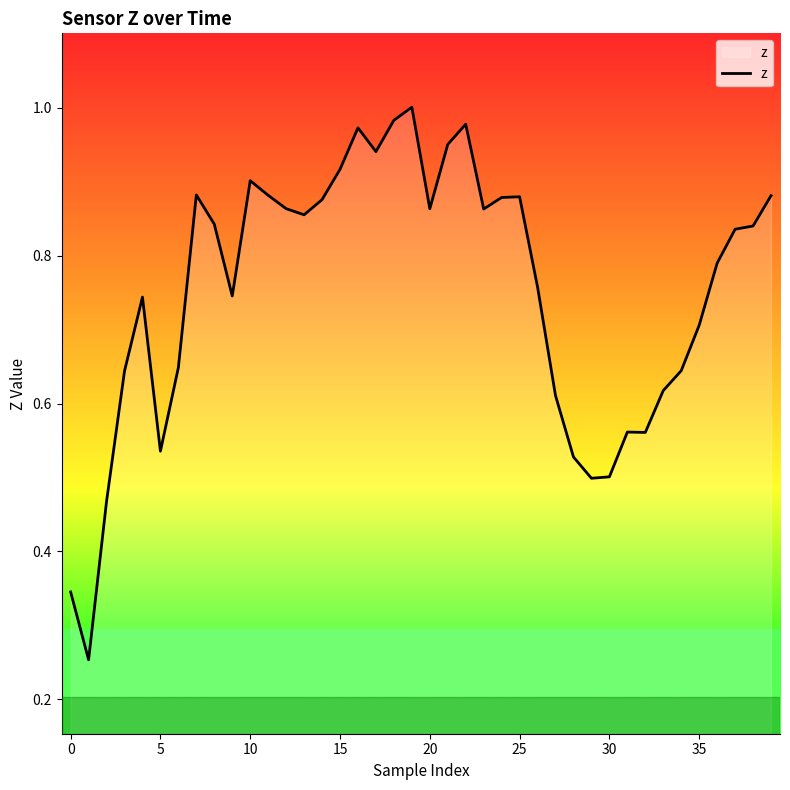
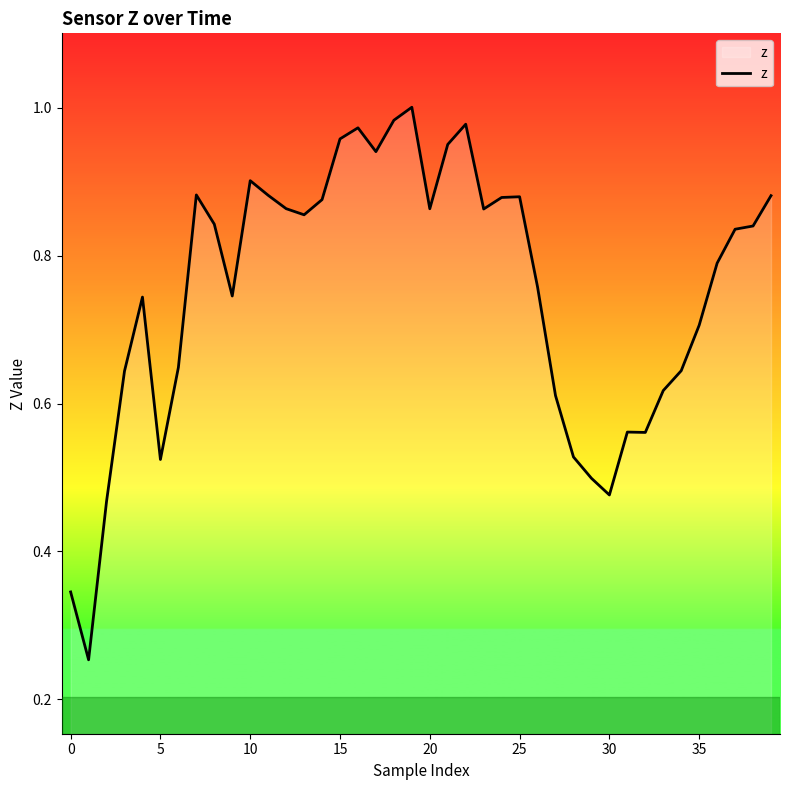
  {
    "0": 0.35,
-   "5": 0.54,
+   "5": 0.52,
    "10": 0.90,
-   "15": 0.92,
+   "15": 0.96,
    "20": 0.86,
    "25": 0.88,
-   "30": 0.50,
+   "30": 0.48,
    "35": 0.71
  }
